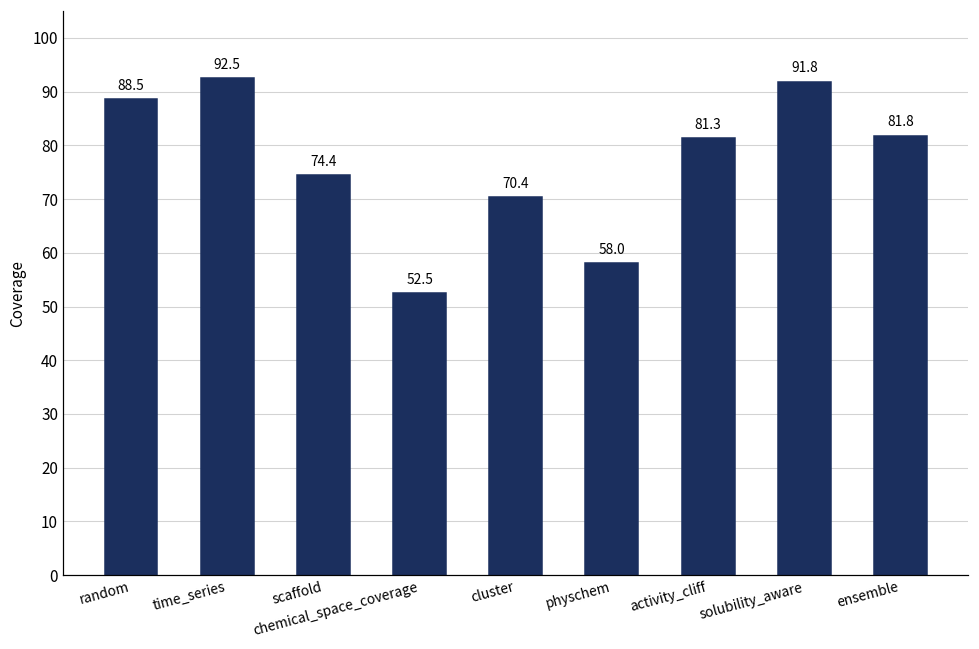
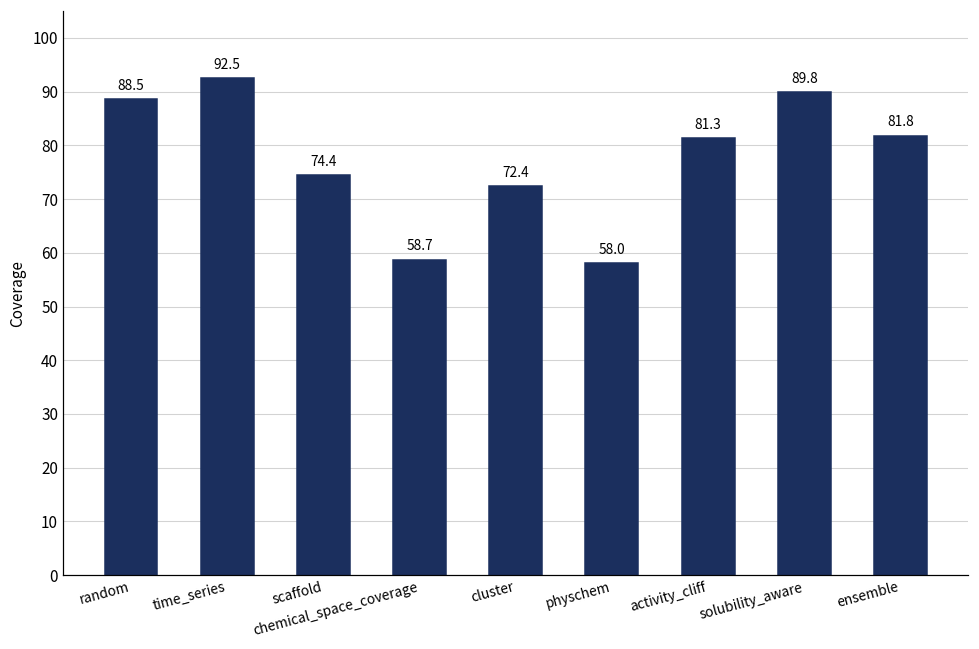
  {
-   "chemical_space_coverage": 52.5,
-   "cluster": 70.4,
-   "solubility_aware": 91.8
+   "chemical_space_coverage": 58.7,
+   "cluster": 72.4,
+   "solubility_aware": 89.8
  }
